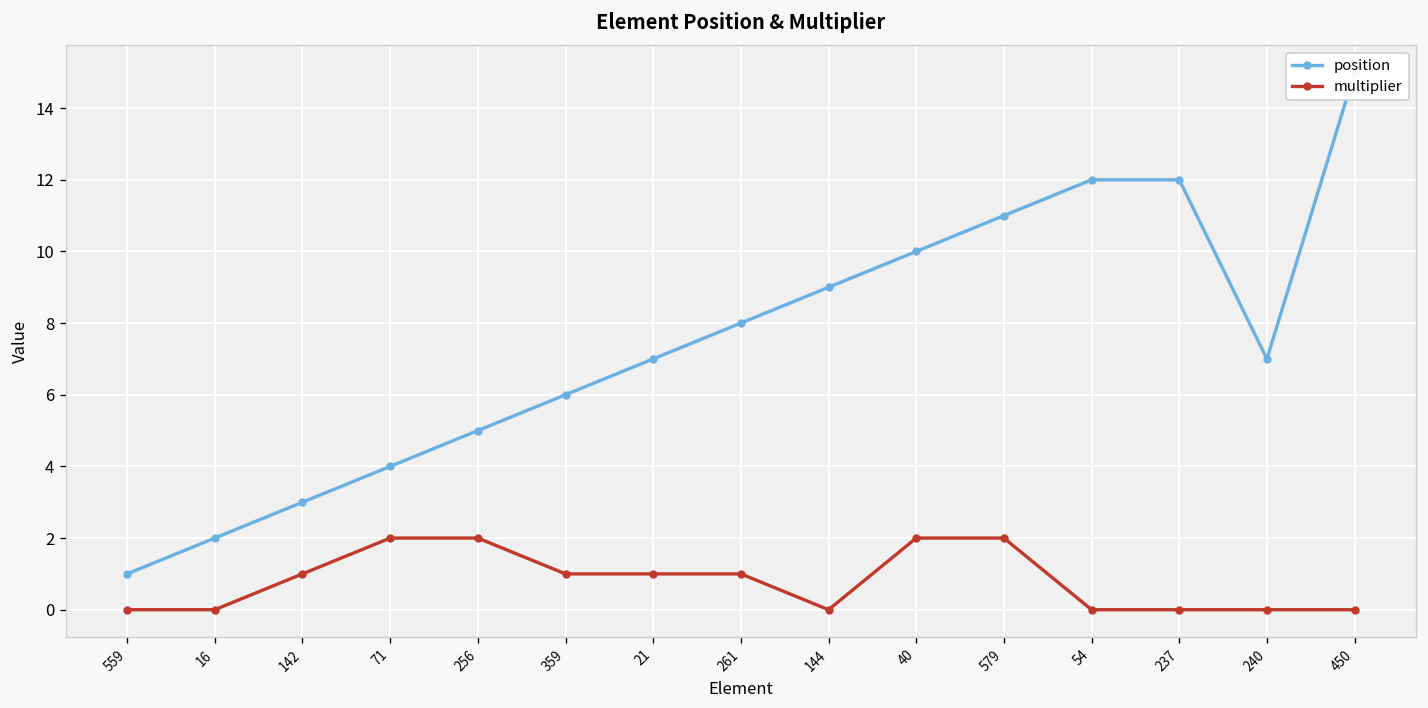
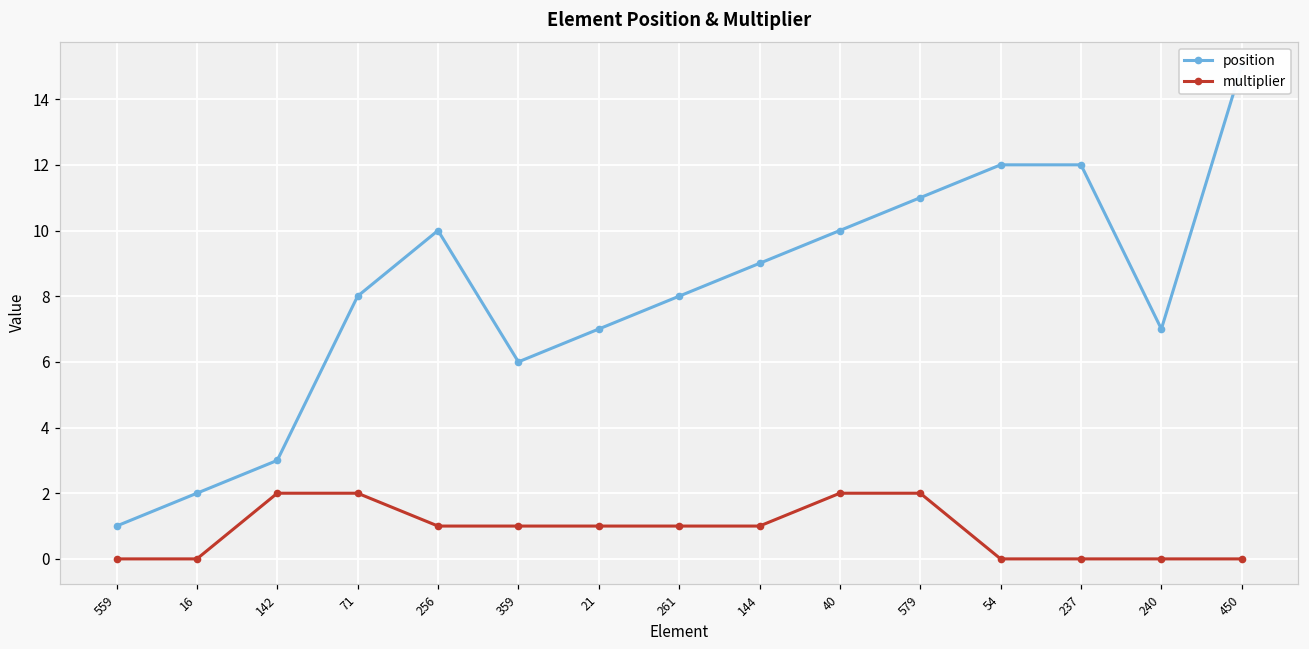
  {
    "position": {
      "559": 1,
      "16": 2,
      "142": 3,
-     "71": 4,
-     "256": 5,
+     "71": 8,
+     "256": 10,
      "359": 6,
      "21": 7,
      "261": 8,
      "144": 9,
      "40": 10,
      "579": 11,
      "54": 12,
      "237": 12,
      "240": 7
    },
    "multiplier": {
      "559": 0,
      "16": 0,
-     "142": 1,
+     "142": 2,
      "71": 2,
-     "256": 2,
+     "256": 1,
      "359": 1,
      "21": 1,
      "261": 1,
-     "144": 0,
+     "144": 1,
      "40": 2,
      "579": 2,
      "54": 0,
      "237": 0,
      "240": 0,
      "450": 0
    }
  }
